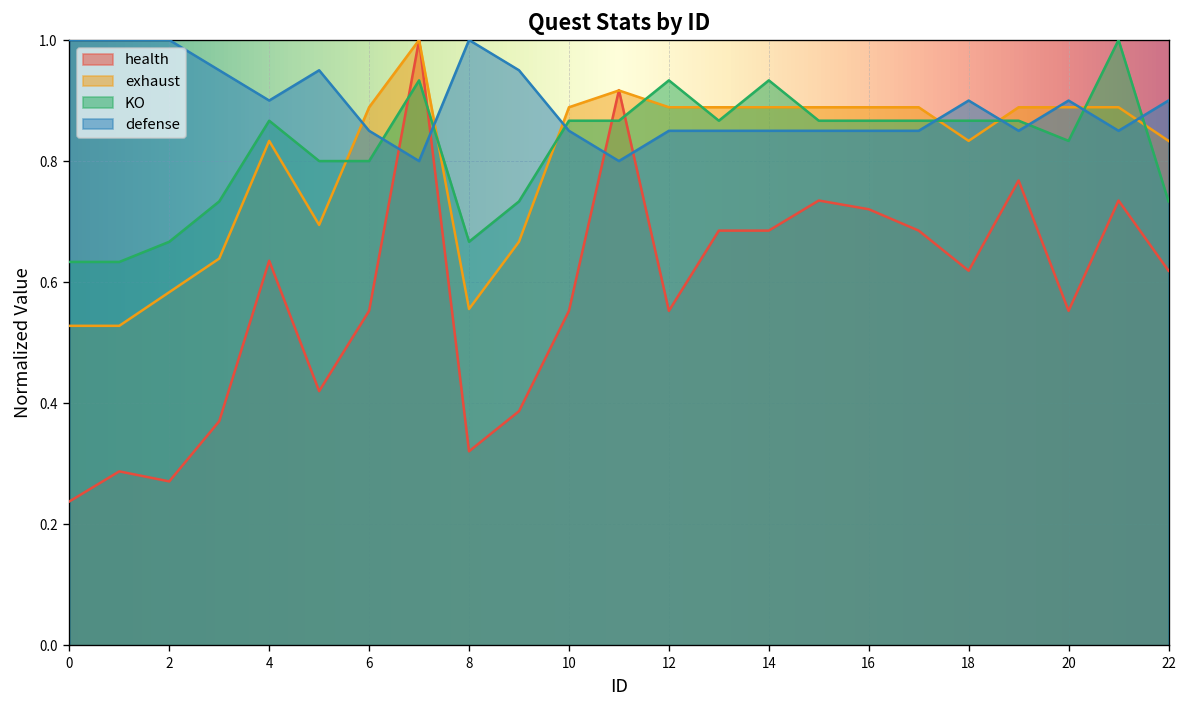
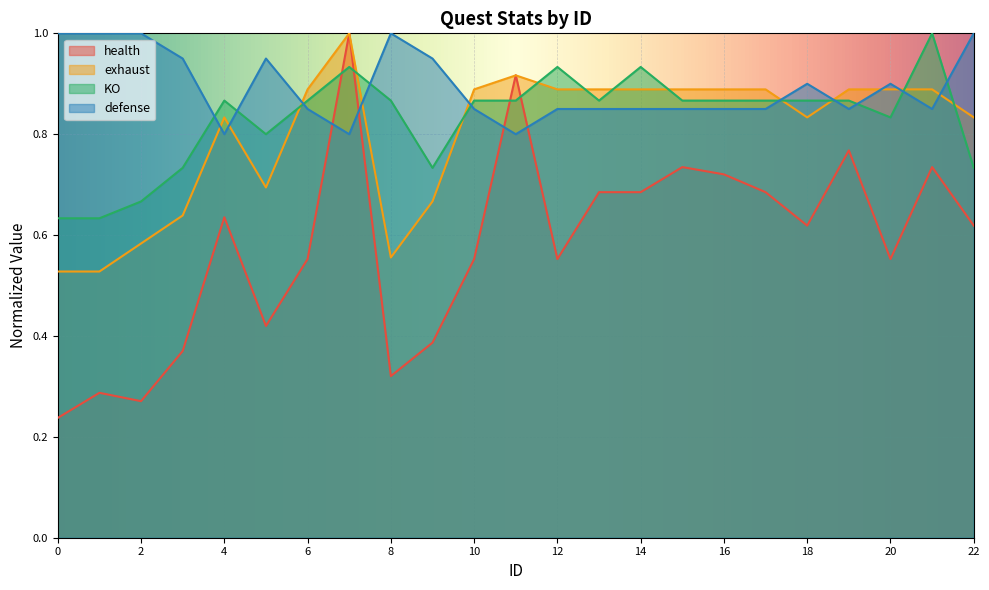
  {
    "health": {
      "0": 0.24,
      "2": 0.27,
      "4": 0.64,
      "6": 0.55,
      "8": 0.32,
      "10": 0.55,
      "12": 0.55,
      "14": 0.69,
      "16": 0.72,
      "18": 0.62,
      "20": 0.55,
      "22": 0.62
    },
    "exhaust": {
      "0": 0.53,
      "2": 0.58,
      "4": 0.83,
      "6": 0.89,
      "8": 0.56,
      "10": 0.89,
      "12": 0.89,
      "14": 0.89,
      "16": 0.89,
      "18": 0.83,
      "20": 0.89,
      "22": 0.83
    },
    "KO": {
      "0": 0.63,
      "2": 0.67,
      "4": 0.87,
-     "6": 0.80,
-     "8": 0.67,
+     "6": 0.87,
+     "8": 0.87,
      "10": 0.87,
      "12": 0.93,
      "14": 0.93,
      "16": 0.87,
      "18": 0.87,
      "20": 0.83,
      "22": 0.73
    },
    "defense": {
      "0": 1.0,
      "2": 1.0,
-     "4": 0.9,
+     "4": 0.8,
      "6": 0.85,
      "8": 1.0,
      "10": 0.85,
      "12": 0.85,
      "14": 0.85,
      "16": 0.85,
      "18": 0.9,
      "20": 0.9,
-     "22": 0.9
+     "22": 1.0
    }
  }
